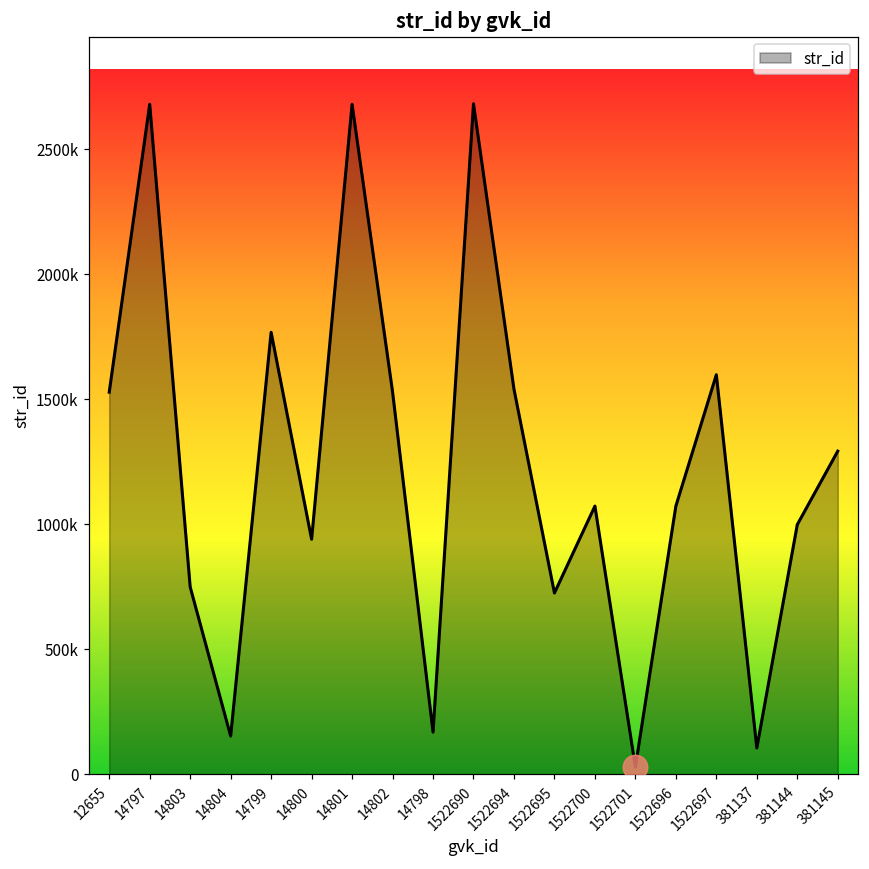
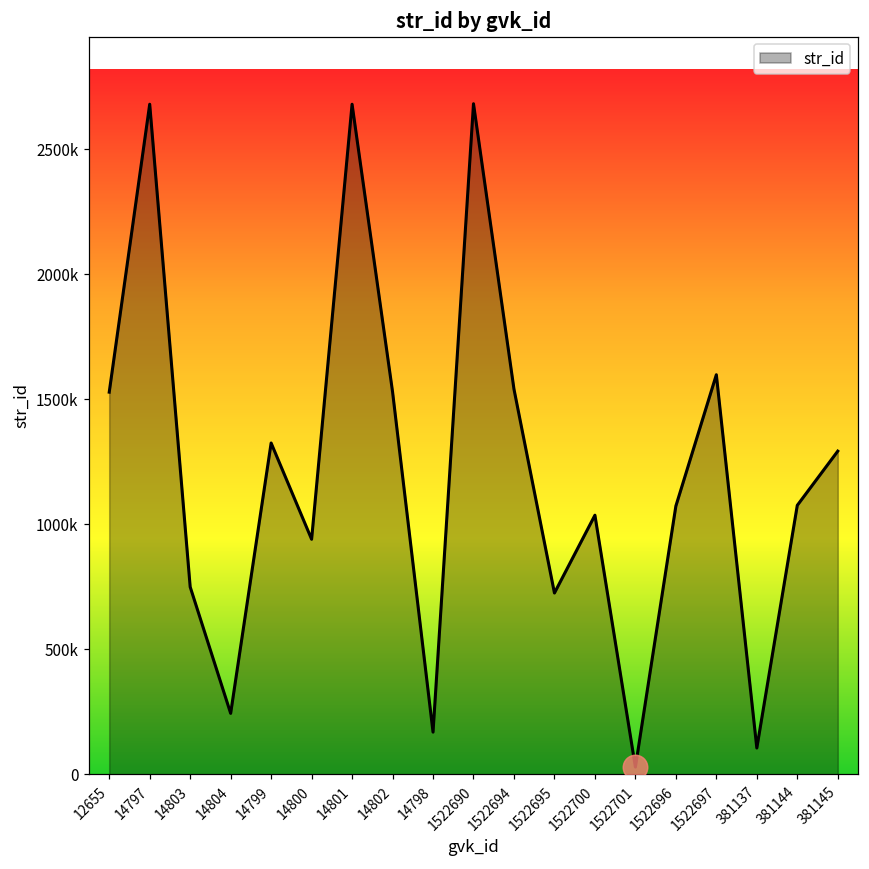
  {
    "str_id": {
      "12655": 1530000,
      "14797": 2680000,
      "14803": 750000,
-     "14804": 150000,
-     "14799": 1770000,
+     "14804": 240000,
+     "14799": 1320000,
      "14800": 940000,
      "14801": 2680000,
      "14802": 1530000,
      "14798": 170000,
      "1522690": 2680000,
      "1522694": 1540000,
      "1522695": 730000,
-     "1522700": 1070000,
+     "1522700": 1040000,
      "1522696": 1070000,
      "1522697": 1600000,
      "381137": 110000,
-     "381144": 1000000,
+     "381144": 1080000,
      "381145": 1290000
    }
  }
